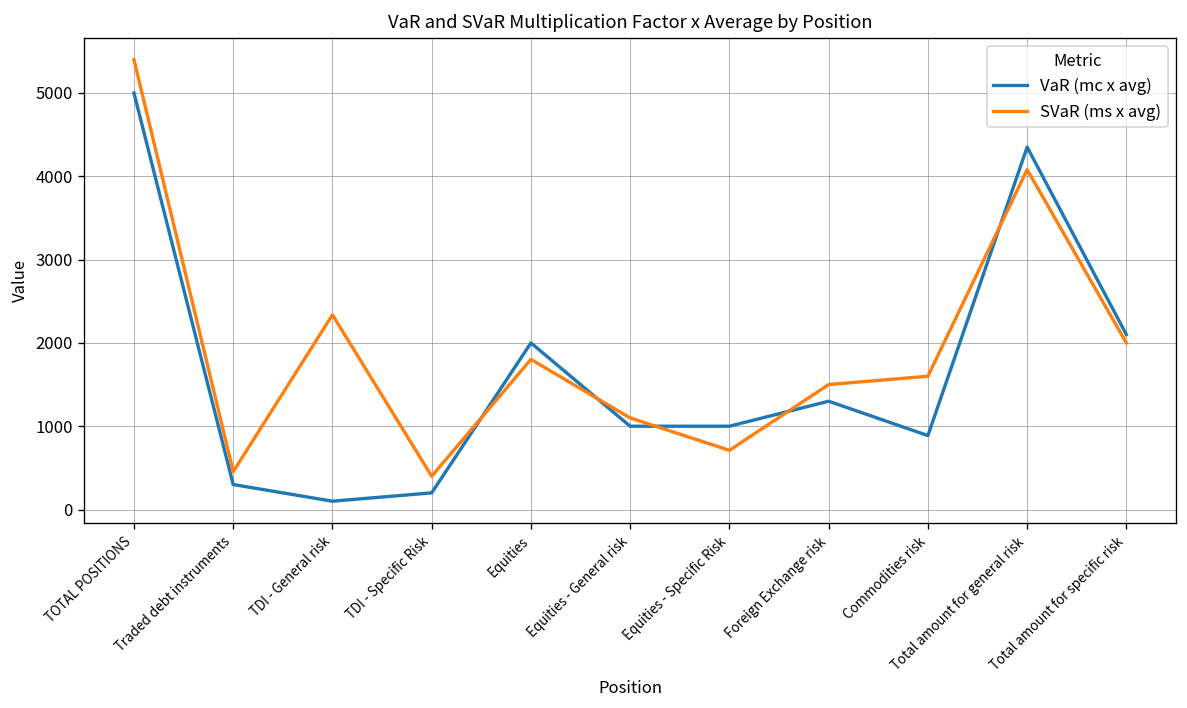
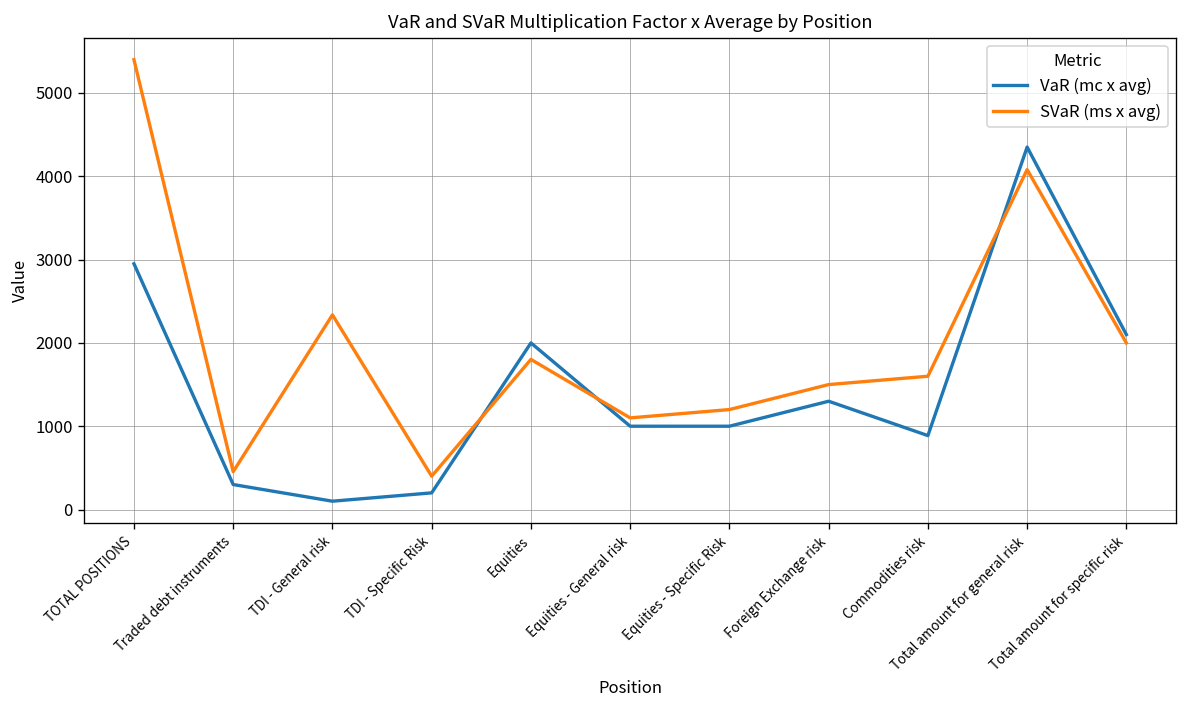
  {
    "VaR (mc x avg)": {
-     "TOTAL POSITIONS": 5000,
+     "TOTAL POSITIONS": 3000,
      "Traded debt instruments": 300,
      "TDI - General risk": 100,
      "TDI - Specific Risk": 200,
      "Equities": 2000,
      "Equities - General risk": 1000,
      "Equities - Specific Risk": 1000,
      "Foreign Exchange risk": 1300,
      "Commodities risk": 900,
      "Total amount for general risk": 4400,
      "Total amount for specific risk": 2100
    },
    "SVaR (ms x avg)": {
      "TOTAL POSITIONS": 5400,
      "Traded debt instruments": 500,
      "TDI - General risk": 2300,
      "TDI - Specific Risk": 400,
      "Equities": 1800,
      "Equities - General risk": 1100,
-     "Equities - Specific Risk": 700,
+     "Equities - Specific Risk": 1200,
      "Foreign Exchange risk": 1500,
      "Commodities risk": 1600,
      "Total amount for general risk": 4100,
      "Total amount for specific risk": 2000
    }
  }
